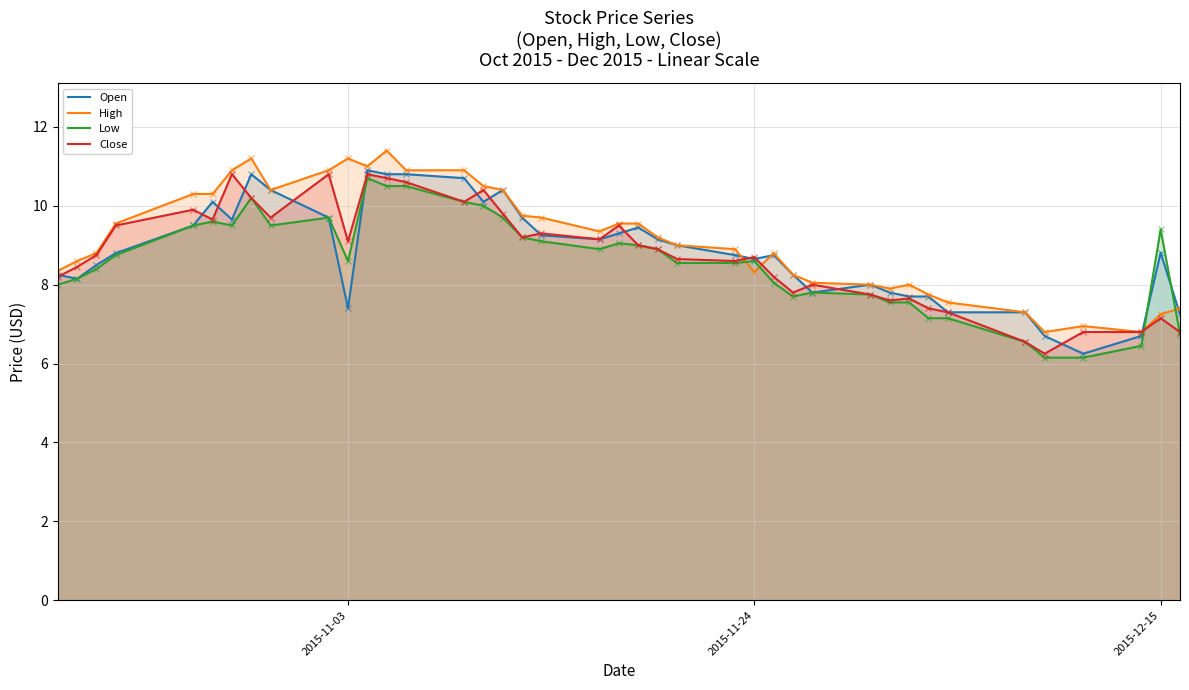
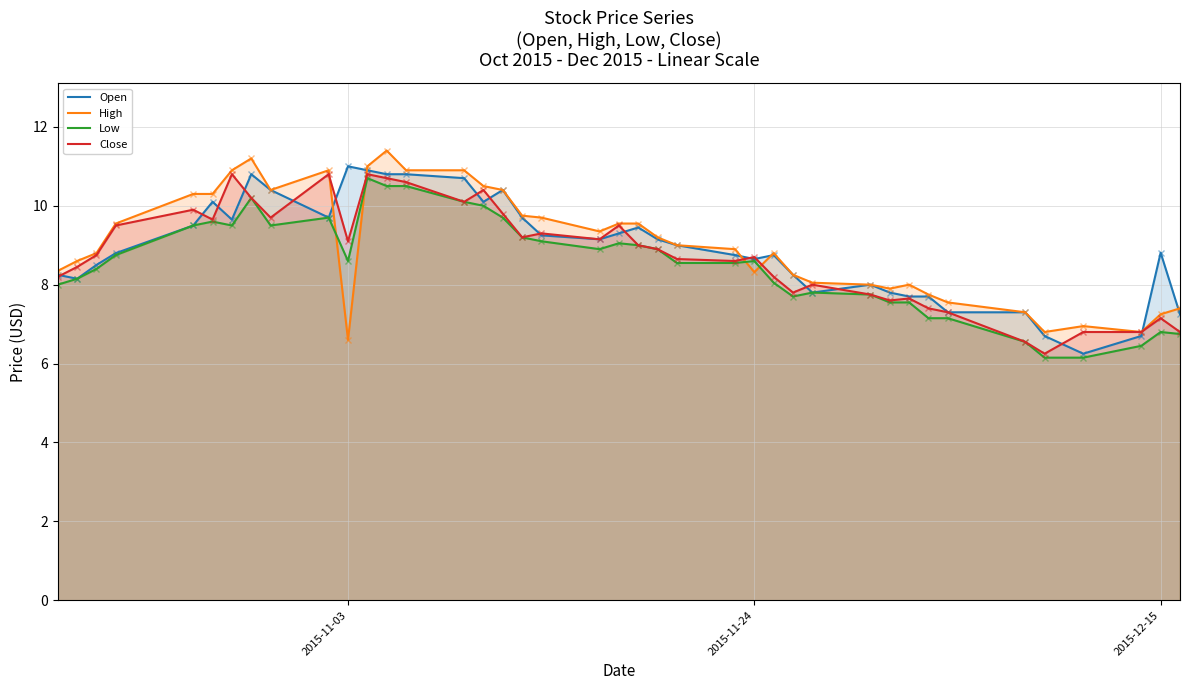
  {
    "Open": {
-     "2015-11-03": 7.4,
+     "2015-11-03": 11.0,
      "2015-12-15": 8.8
    },
    "High": {
-     "2015-11-03": 11.2,
+     "2015-11-03": 6.6,
      "2015-11-24": 8.3,
      "2015-12-15": 7.3
    },
    "Low": {
      "2015-11-03": 8.6,
-     "2015-12-15": 9.4
+     "2015-12-15": 6.8
    },
    "Close": {
      "2015-11-03": 9.1,
      "2015-12-15": 7.2
    }
  }
